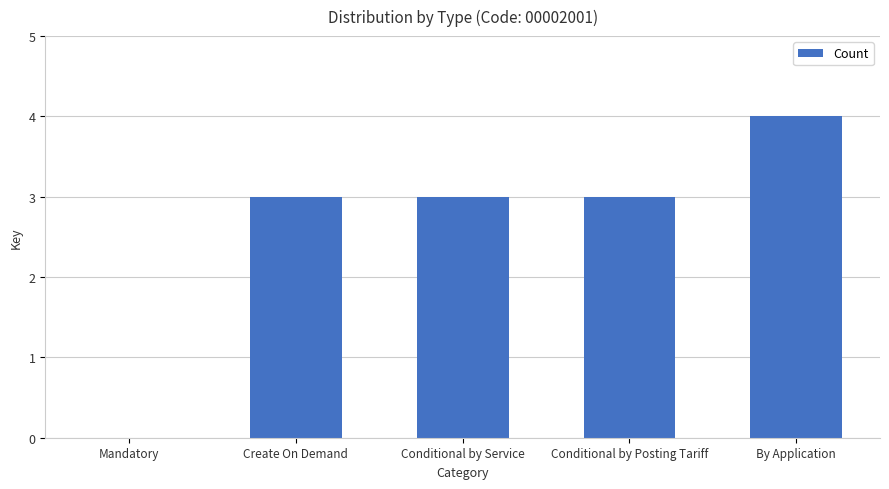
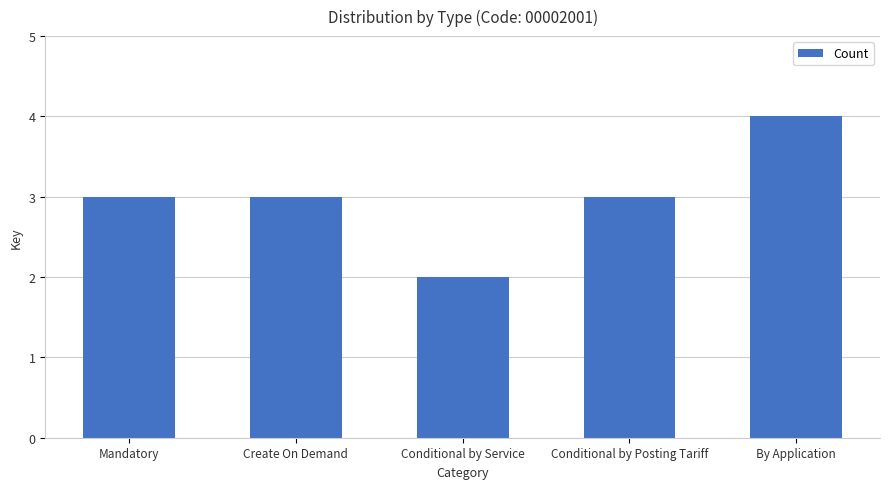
  {
-   "Mandatory": 0,
+   "Mandatory": 3,
    "Create On Demand": 3,
-   "Conditional by Service": 3,
+   "Conditional by Service": 2,
    "Conditional by Posting Tariff": 3,
    "By Application": 4
  }
